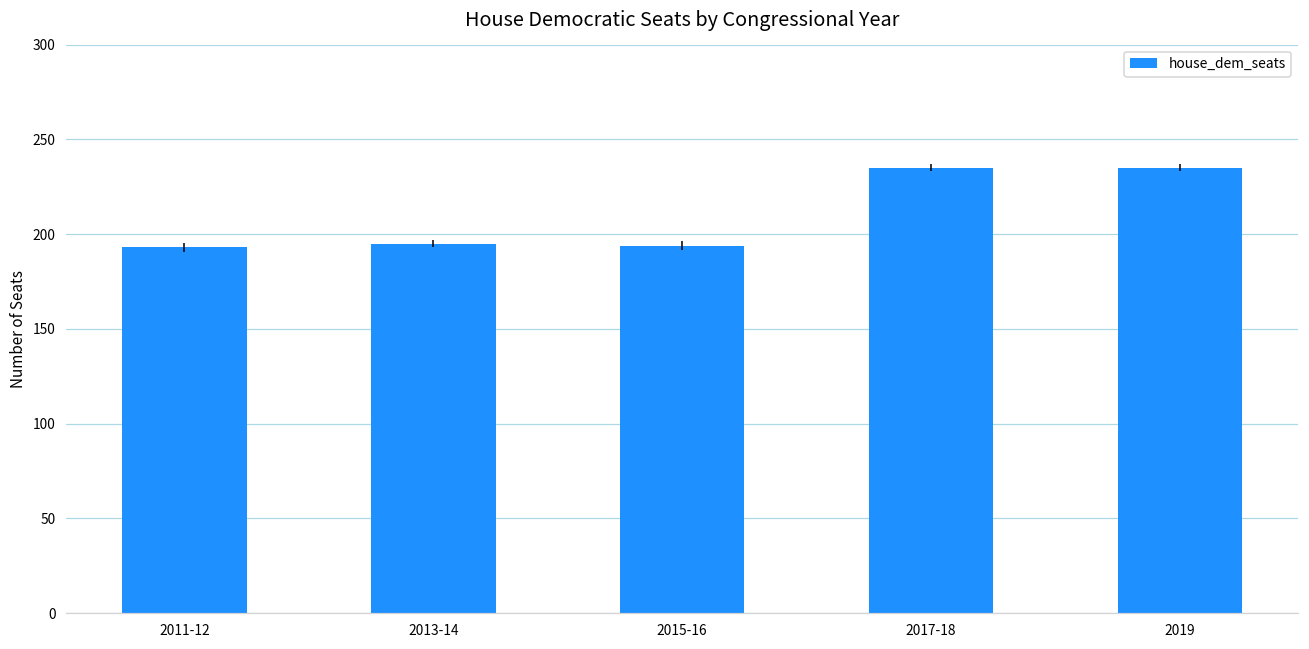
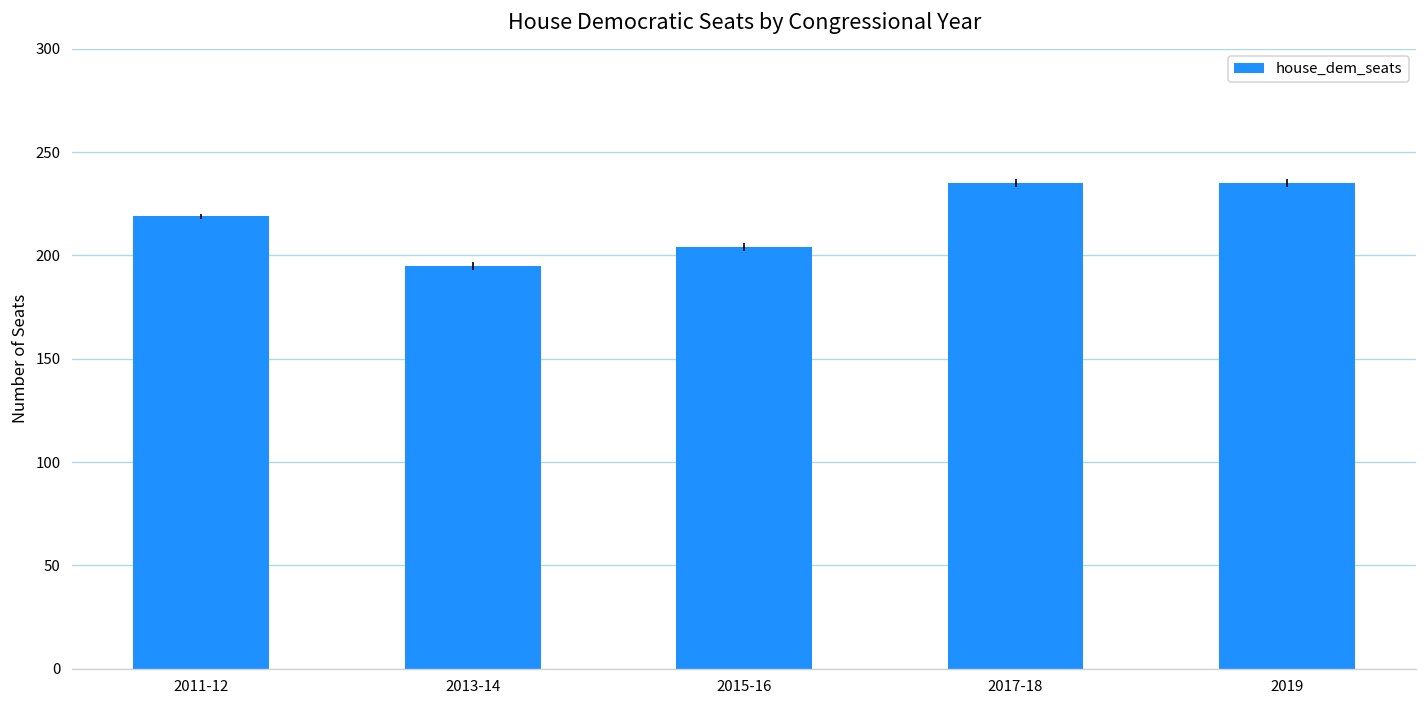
  {
-   "2011-12": 193,
+   "2011-12": 219,
    "2013-14": 195,
-   "2015-16": 194,
+   "2015-16": 204,
    "2017-18": 235,
    "2019": 235
  }
